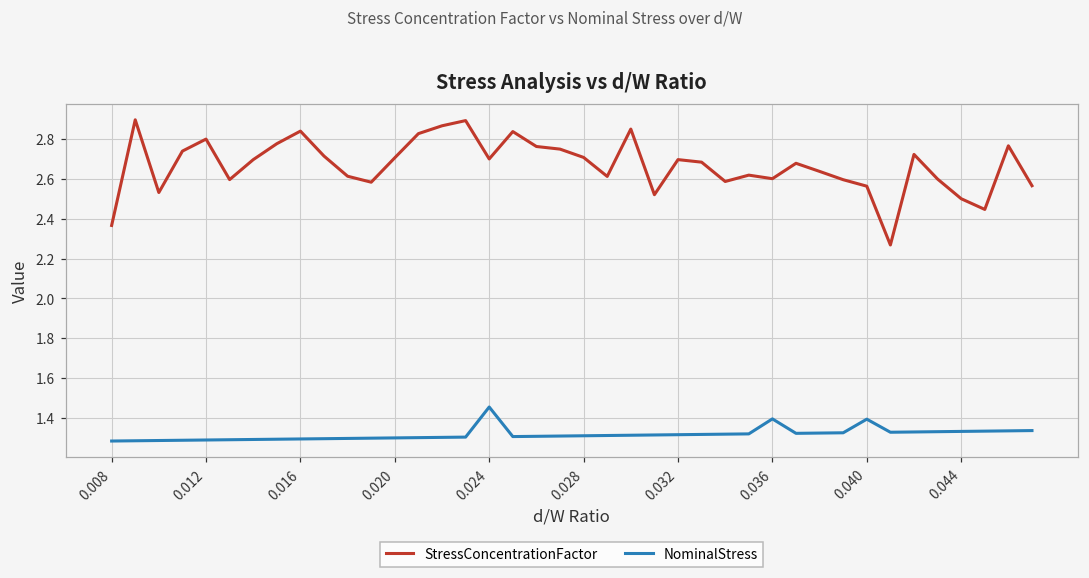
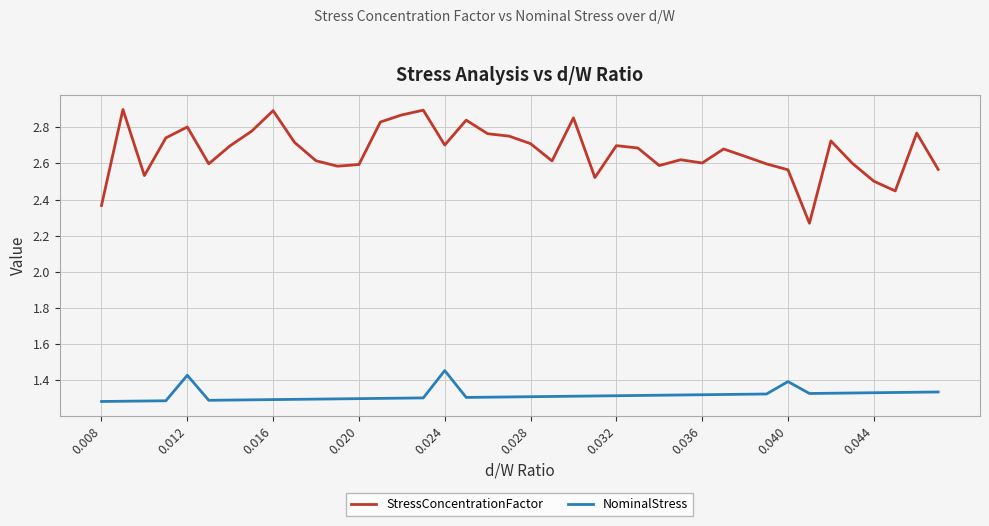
  {
    "StressConcentrationFactor": {
      "0.008": 2.37,
      "0.012": 2.80,
-     "0.016": 2.84,
-     "0.020": 2.71,
+     "0.016": 2.89,
+     "0.020": 2.59,
      "0.024": 2.70,
      "0.028": 2.71,
      "0.032": 2.70,
      "0.036": 2.60,
      "0.040": 2.56,
      "0.044": 2.50
    },
    "NominalStress": {
      "0.008": 1.28,
-     "0.012": 1.29,
+     "0.012": 1.43,
      "0.016": 1.29,
      "0.020": 1.30,
      "0.024": 1.45,
      "0.028": 1.31,
      "0.032": 1.32,
-     "0.036": 1.39,
+     "0.036": 1.32,
      "0.040": 1.39,
      "0.044": 1.33
    }
  }
